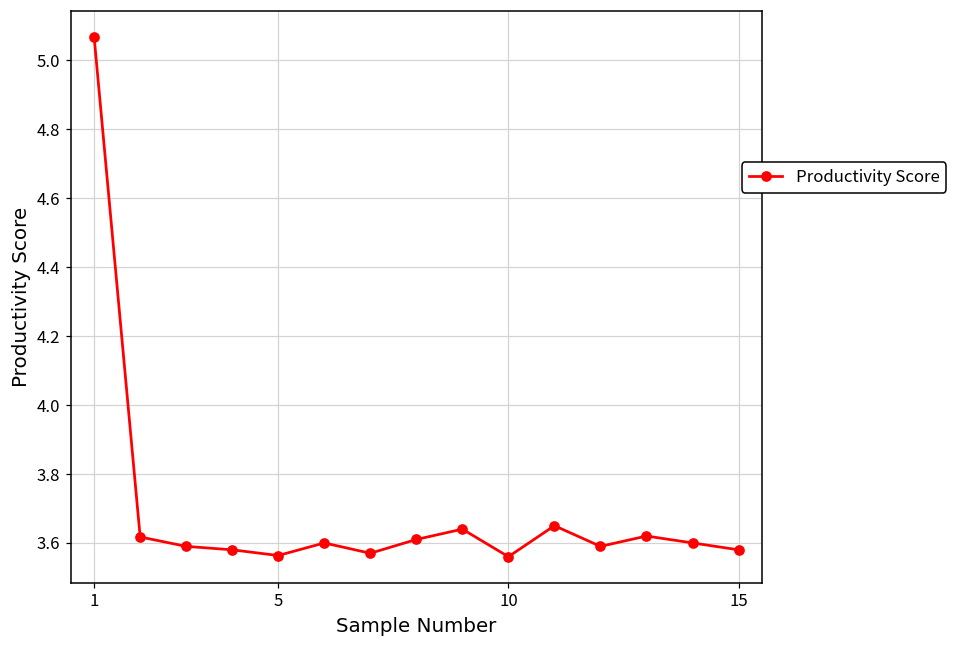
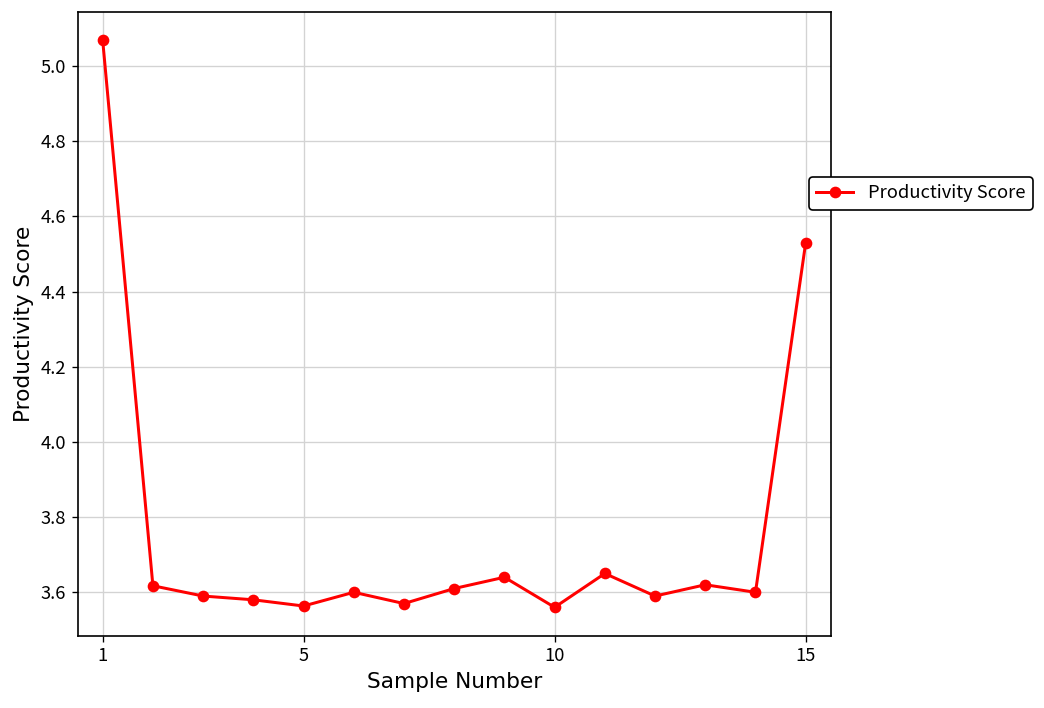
  {
    "1": 5.07,
    "5": 3.56,
    "10": 3.56,
-   "15": 3.58
+   "15": 4.53
  }
